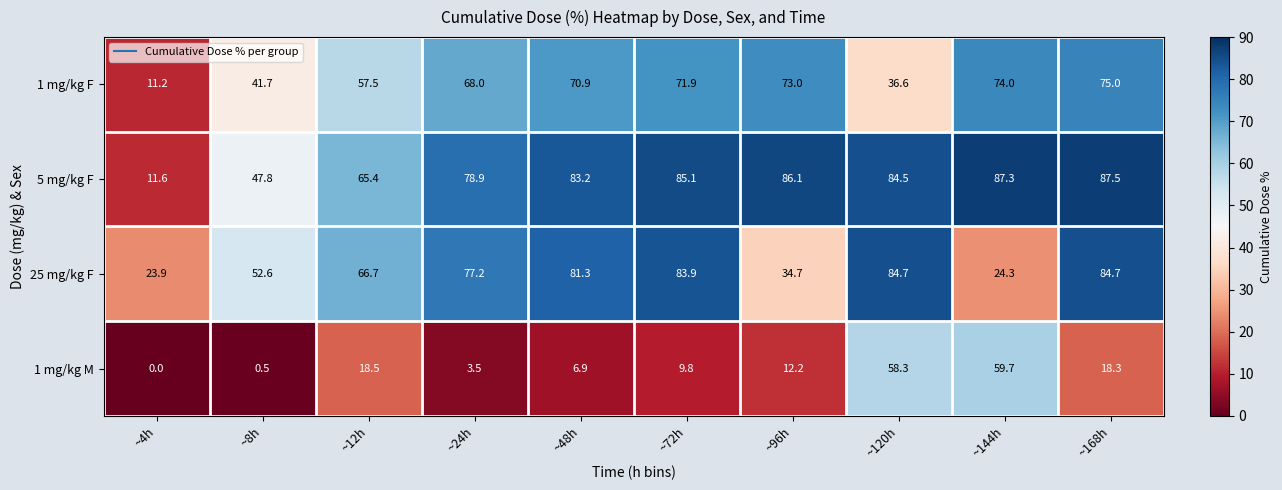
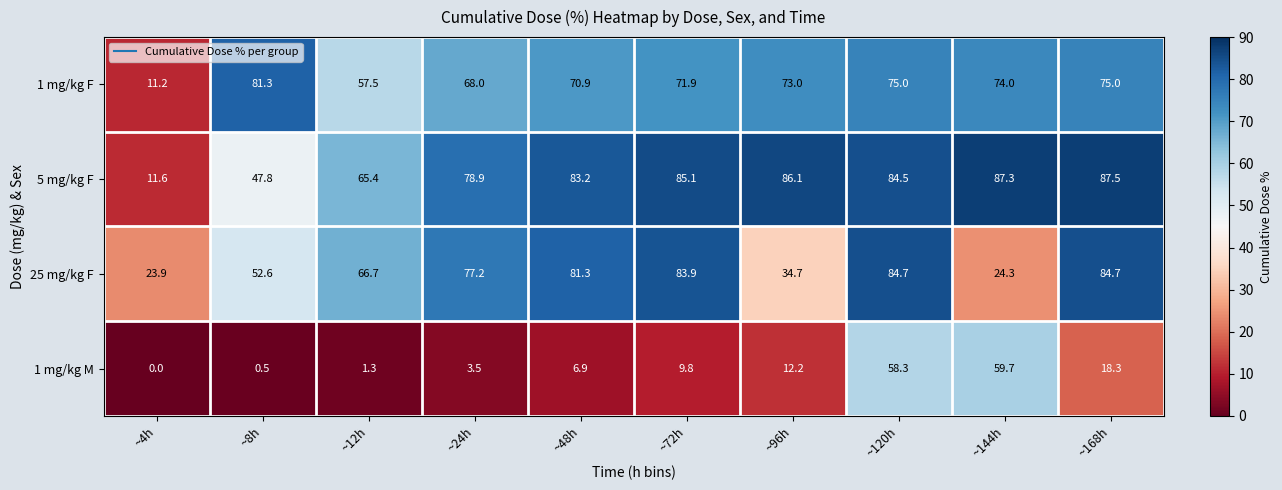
  {
    "1 mg/kg F": {
      "~4h": 11.2,
-     "~8h": 41.7,
+     "~8h": 81.3,
      "~12h": 57.5,
      "~24h": 68.0,
      "~48h": 70.9,
      "~72h": 71.9,
      "~96h": 73.0,
-     "~120h": 36.6,
+     "~120h": 75.0,
      "~144h": 74.0,
      "~168h": 75.0
    },
    "5 mg/kg F": {
      "~4h": 11.6,
      "~8h": 47.8,
      "~12h": 65.4,
      "~24h": 78.9,
      "~48h": 83.2,
      "~72h": 85.1,
      "~96h": 86.1,
      "~120h": 84.5,
      "~144h": 87.3,
      "~168h": 87.5
    },
    "25 mg/kg F": {
      "~4h": 23.9,
      "~8h": 52.6,
      "~12h": 66.7,
      "~24h": 77.2,
      "~48h": 81.3,
      "~72h": 83.9,
      "~96h": 34.7,
      "~120h": 84.7,
      "~144h": 24.3,
      "~168h": 84.7
    },
    "1 mg/kg M": {
      "~4h": 0.0,
      "~8h": 0.5,
-     "~12h": 18.5,
+     "~12h": 1.3,
      "~24h": 3.5,
      "~48h": 6.9,
      "~72h": 9.8,
      "~96h": 12.2,
      "~120h": 58.3,
      "~144h": 59.7,
      "~168h": 18.3
    }
  }
